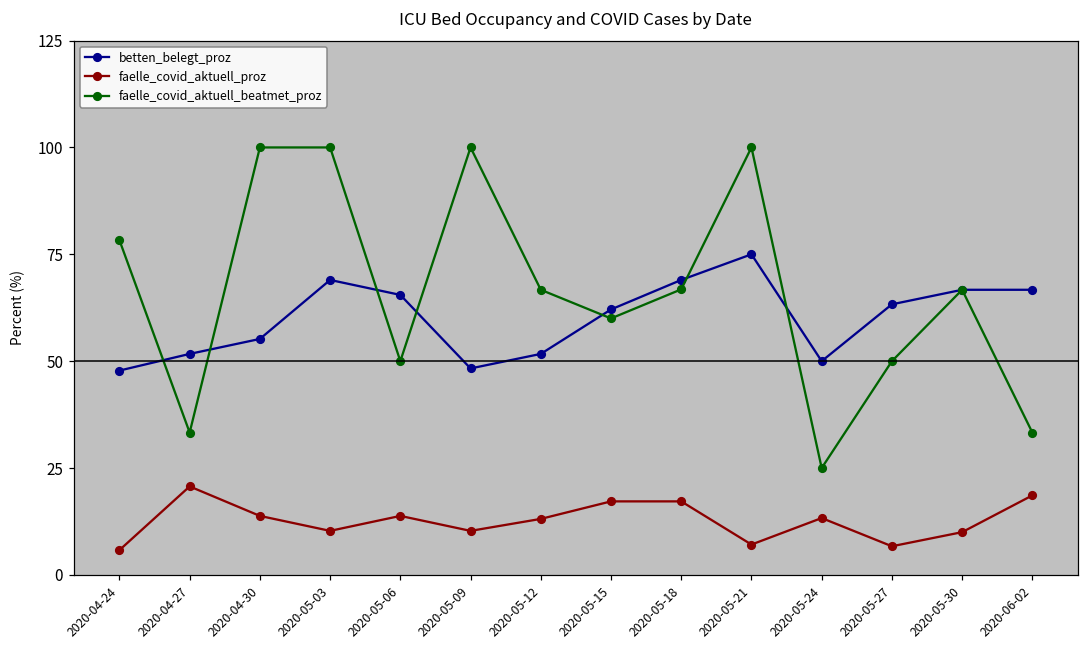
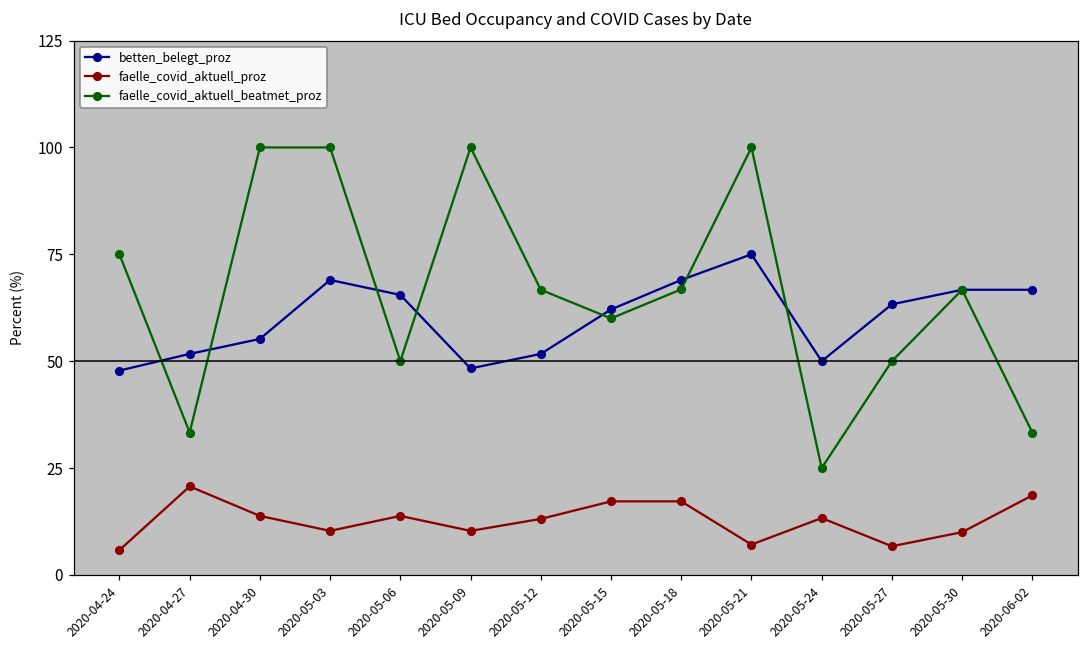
  {
    "betten_belegt_proz": {
      "2020-04-24": 48,
      "2020-04-27": 52,
      "2020-04-30": 55,
      "2020-05-03": 69,
      "2020-05-06": 66,
      "2020-05-09": 48,
      "2020-05-12": 52,
      "2020-05-15": 62,
      "2020-05-18": 69,
      "2020-05-21": 75,
      "2020-05-24": 50,
      "2020-05-27": 63,
      "2020-06-02": 67
    },
    "faelle_covid_aktuell_proz": {
      "2020-04-24": 6,
      "2020-04-27": 21,
      "2020-04-30": 14,
      "2020-05-03": 10,
      "2020-05-06": 14,
      "2020-05-09": 10,
      "2020-05-12": 13,
      "2020-05-15": 17,
      "2020-05-18": 17,
      "2020-05-21": 7,
      "2020-05-24": 13,
      "2020-05-27": 7,
      "2020-05-30": 10,
      "2020-06-02": 19
    },
    "faelle_covid_aktuell_beatmet_proz": {
-     "2020-04-24": 78,
+     "2020-04-24": 75,
      "2020-04-27": 33,
      "2020-04-30": 100,
      "2020-05-03": 100,
      "2020-05-06": 50,
      "2020-05-09": 100,
      "2020-05-12": 67,
      "2020-05-15": 60,
      "2020-05-18": 67,
      "2020-05-21": 100,
      "2020-05-24": 25,
      "2020-05-27": 50,
      "2020-06-02": 33
    }
  }
